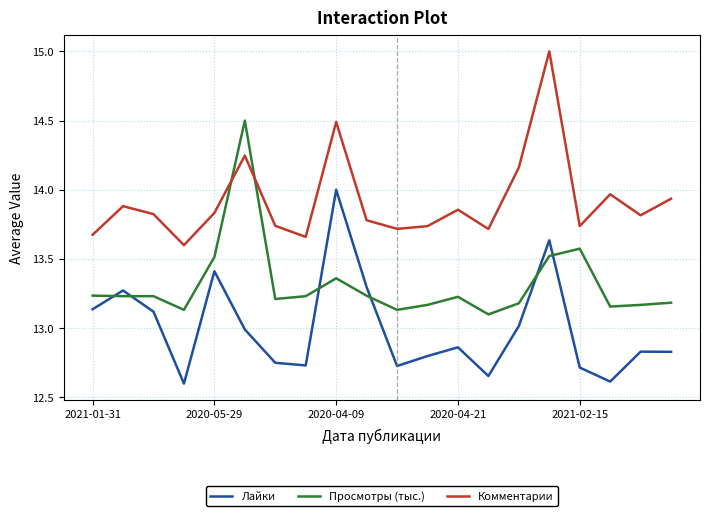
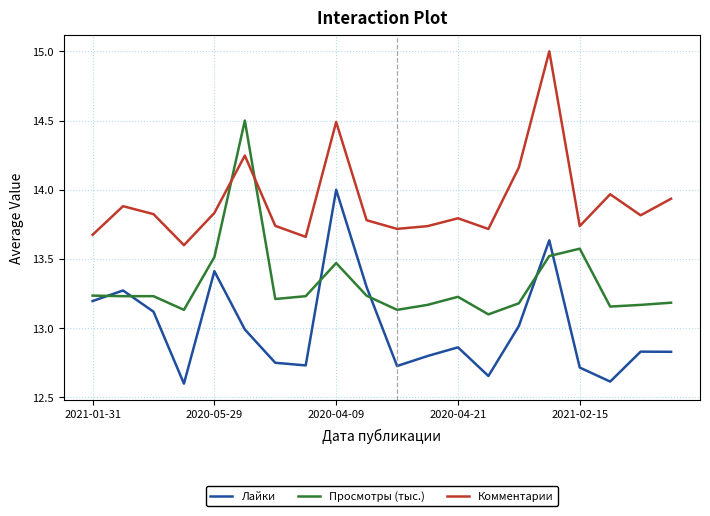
  {
    "Лайки": {
-     "2021-01-31": 13.14,
+     "2021-01-31": 13.20,
      "2020-05-29": 13.41,
      "2020-04-09": 14.00,
      "2020-04-21": 12.86,
      "2021-02-15": 12.72
    },
    "Просмотры (тыс.)": {
      "2021-01-31": 13.24,
      "2020-05-29": 13.51,
-     "2020-04-09": 13.36,
+     "2020-04-09": 13.47,
      "2020-04-21": 13.23,
      "2021-02-15": 13.57
    },
    "Комментарии": {
      "2021-01-31": 13.67,
      "2020-05-29": 13.83,
      "2020-04-09": 14.49,
-     "2020-04-21": 13.86,
+     "2020-04-21": 13.79,
      "2021-02-15": 13.74
    }
  }
